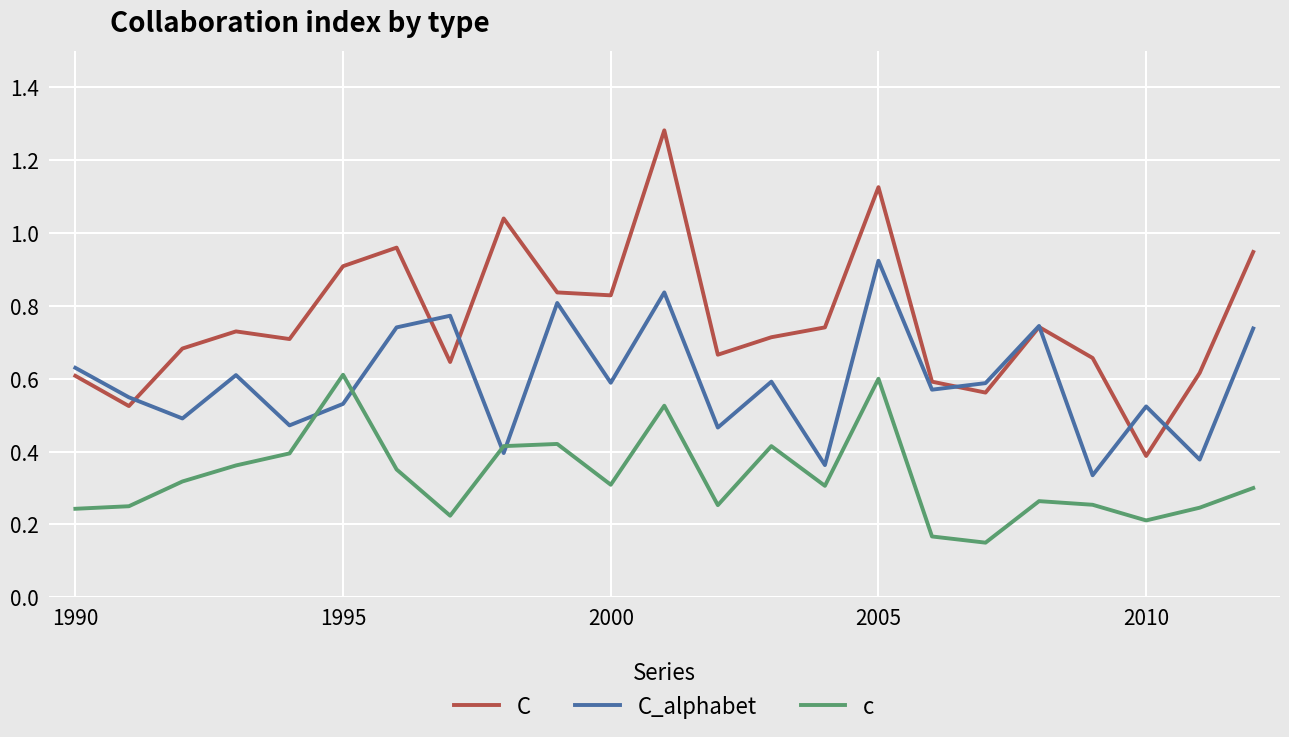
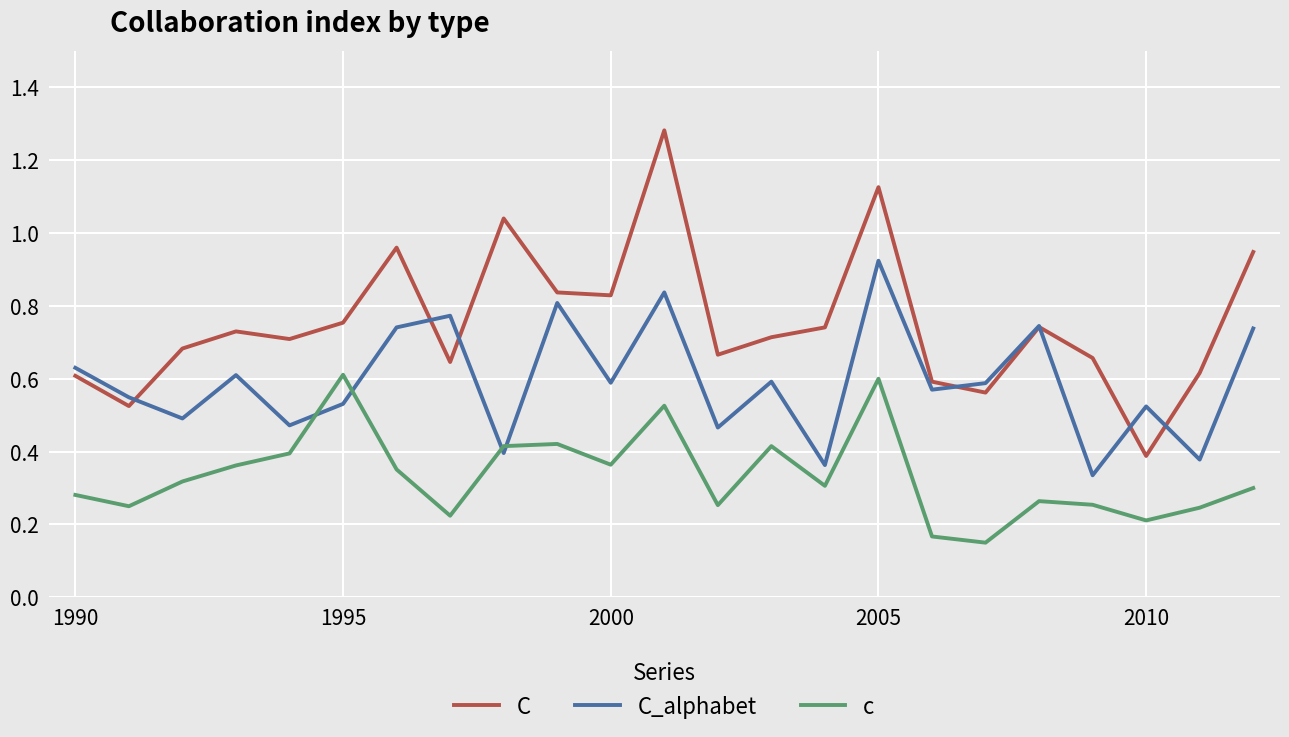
  {
    "C": {
      "1990": 0.61,
-     "1995": 0.91,
+     "1995": 0.75,
      "2000": 0.83,
      "2005": 1.13,
      "2010": 0.39
    },
    "C_alphabet": {
      "1990": 0.63,
      "1995": 0.53,
      "2000": 0.59,
      "2005": 0.92,
      "2010": 0.52
    },
    "c": {
-     "1990": 0.24,
+     "1990": 0.28,
      "1995": 0.61,
-     "2000": 0.31,
+     "2000": 0.36,
      "2005": 0.60,
      "2010": 0.21
    }
  }
